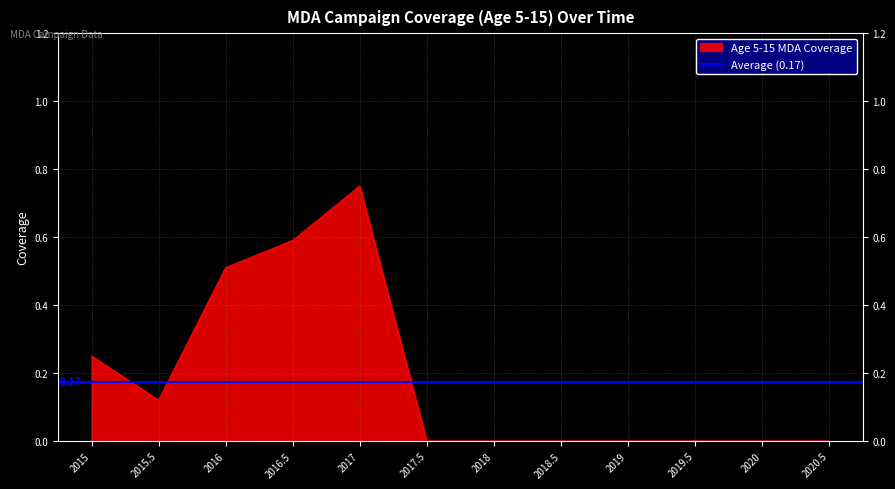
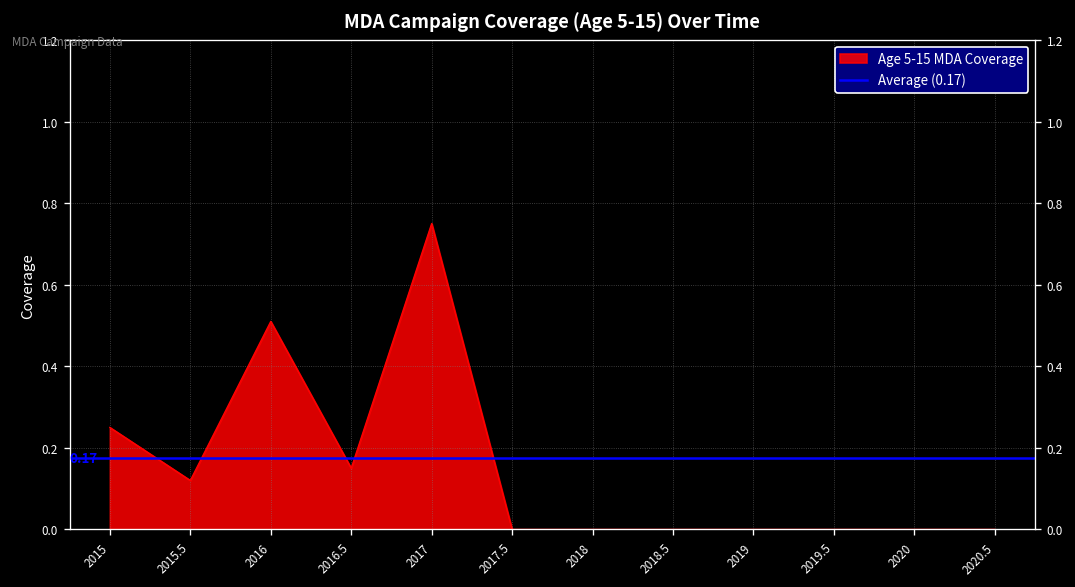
  {
    "2015.5": 0.12,
    "2016": 0.51,
-   "2016.5": 0.59,
+   "2016.5": 0.15,
    "2017": 0.75,
    "2017.5": 0.00,
    "2018": 0.00,
    "2018.5": 0.00,
    "2019": 0.00,
    "2019.5": 0.00,
    "2020": 0.00,
    "2020.5": 0.00
  }
